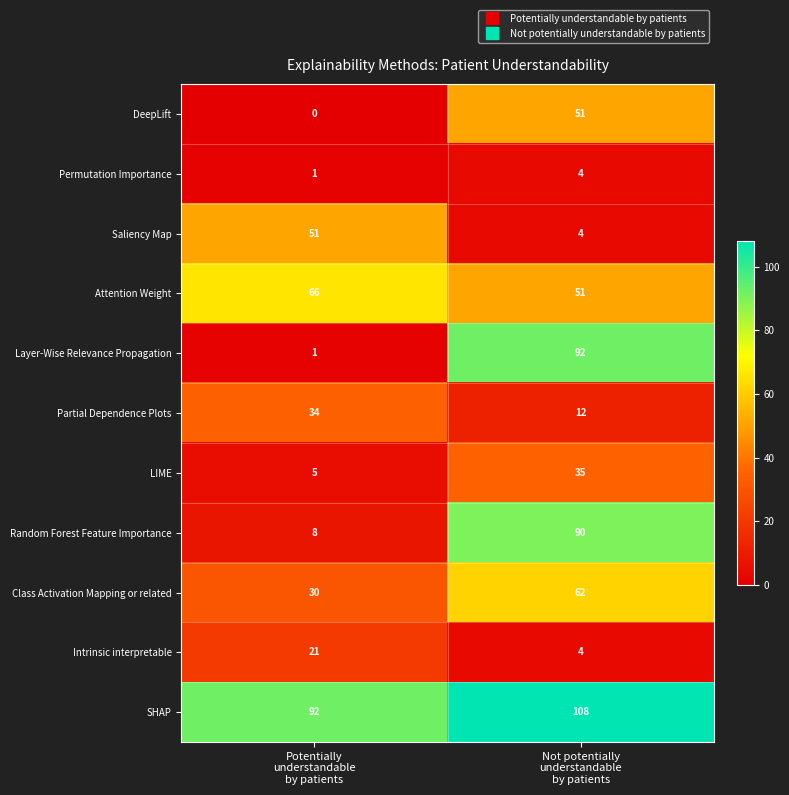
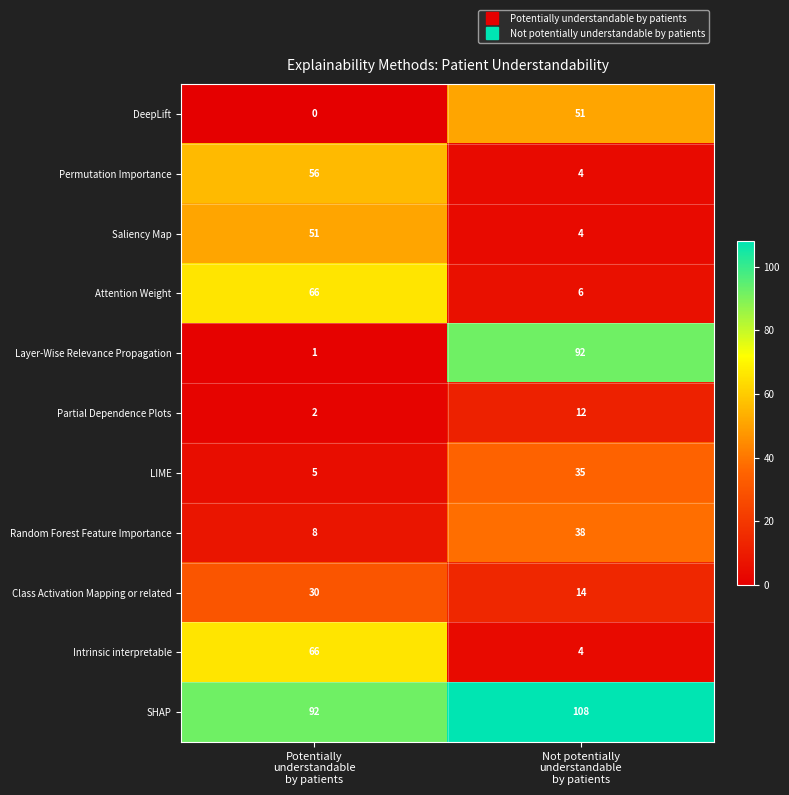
  {
    "DeepLift": {
      "Potentially understandable by patients": 0,
      "Not potentially understandable by patients": 51
    },
    "Permutation Importance": {
-     "Potentially understandable by patients": 1,
+     "Potentially understandable by patients": 56,
      "Not potentially understandable by patients": 4
    },
    "Saliency Map": {
      "Potentially understandable by patients": 51,
      "Not potentially understandable by patients": 4
    },
    "Attention Weight": {
      "Potentially understandable by patients": 66,
-     "Not potentially understandable by patients": 51
+     "Not potentially understandable by patients": 6
    },
    "Layer-Wise Relevance Propagation": {
      "Potentially understandable by patients": 1,
      "Not potentially understandable by patients": 92
    },
    "Partial Dependence Plots": {
-     "Potentially understandable by patients": 34,
+     "Potentially understandable by patients": 2,
      "Not potentially understandable by patients": 12
    },
    "LIME": {
      "Potentially understandable by patients": 5,
      "Not potentially understandable by patients": 35
    },
    "Random Forest Feature Importance": {
      "Potentially understandable by patients": 8,
-     "Not potentially understandable by patients": 90
+     "Not potentially understandable by patients": 38
    },
    "Class Activation Mapping or related": {
      "Potentially understandable by patients": 30,
-     "Not potentially understandable by patients": 62
+     "Not potentially understandable by patients": 14
    },
    "Intrinsic interpretable": {
-     "Potentially understandable by patients": 21,
+     "Potentially understandable by patients": 66,
      "Not potentially understandable by patients": 4
    },
    "SHAP": {
      "Potentially understandable by patients": 92,
      "Not potentially understandable by patients": 108
    }
  }
